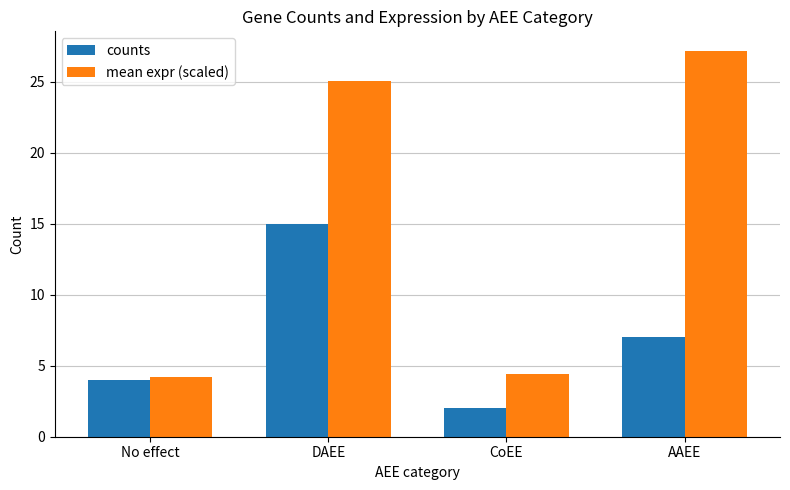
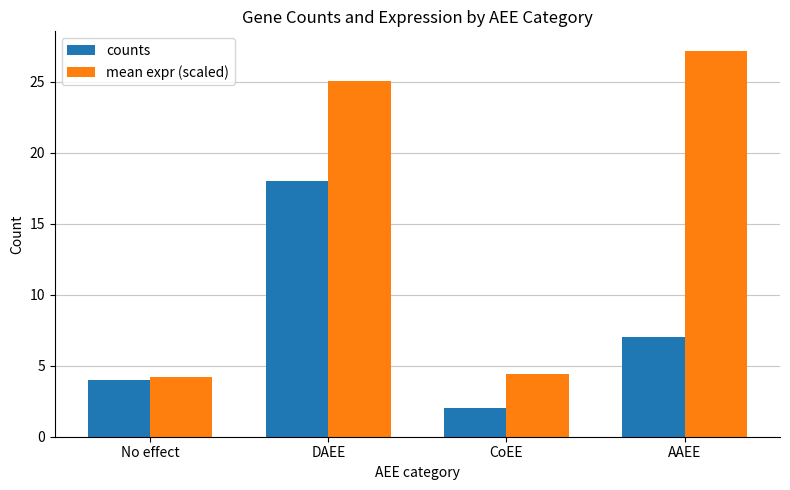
  {
    "counts": {
      "No effect": 4,
-     "DAEE": 15,
+     "DAEE": 18,
      "CoEE": 2,
      "AAEE": 7
    },
    "mean expr (scaled)": {
      "No effect": 4.2,
      "DAEE": 25,
      "CoEE": 4.4,
      "AAEE": 27.2
    }
  }
